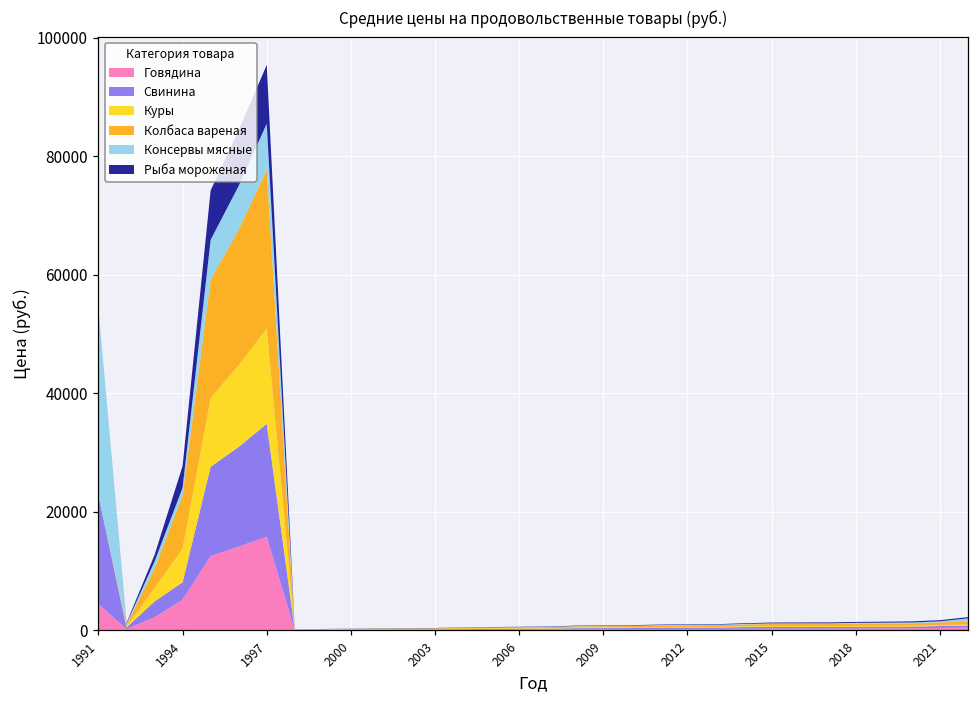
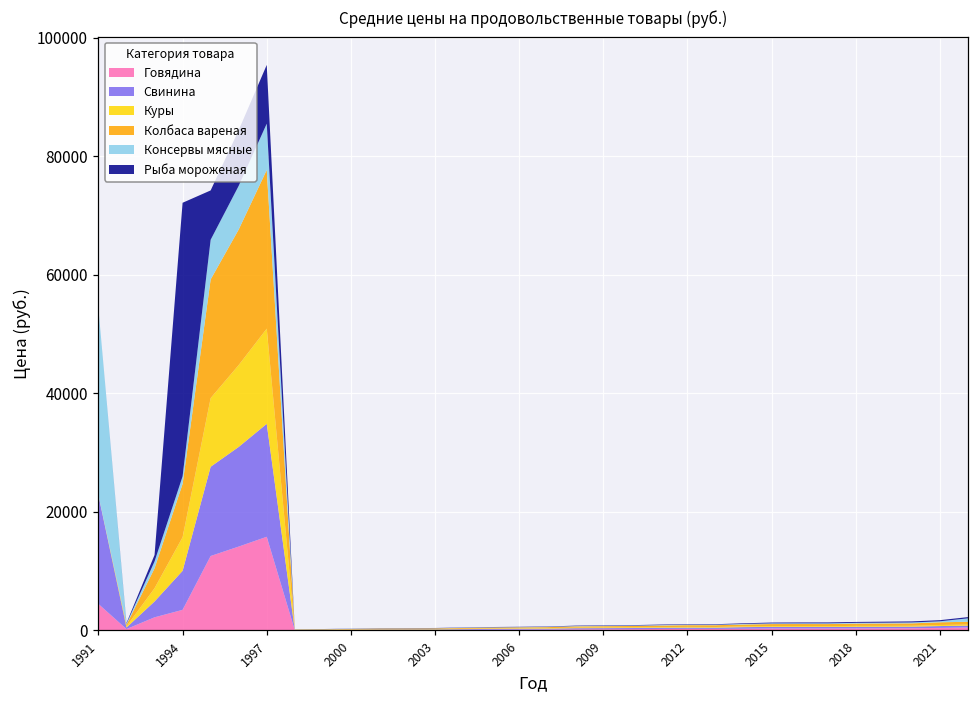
  {
    "Говядина": {
      "1991": 4000,
-     "1994": 5000,
+     "1994": 3000,
      "1997": 16000
    },
    "Свинина": {
-     "1994": 3000,
+     "1994": 7000,
      "1997": 19000
    },
    "Консервы мясные": {
      "1994": 1000,
      "1997": 8000
    },
    "Рыба мороженая": {
-     "1994": 4000,
+     "1994": 46000,
      "1997": 10000
    }
  }
